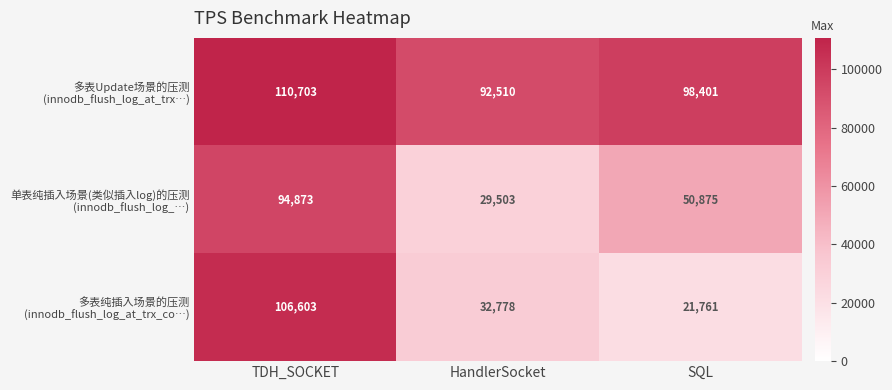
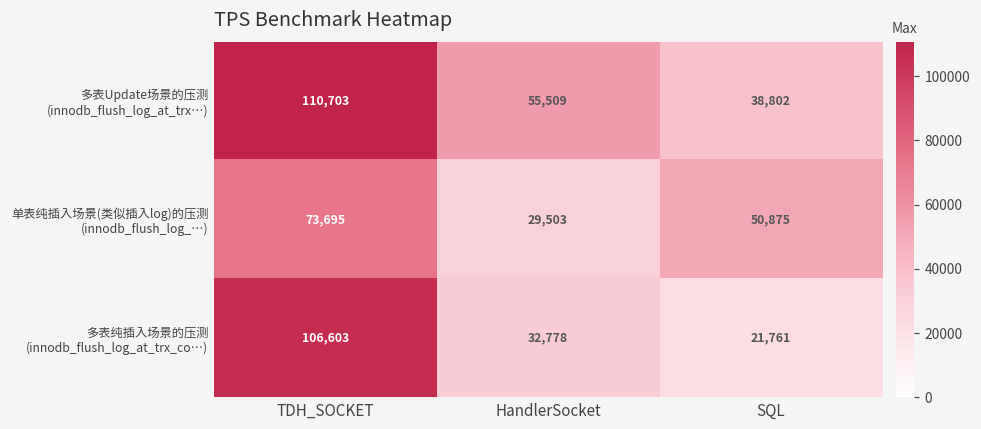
  {
    "多表Update场景的压测 (innodb_flush_log_at_trx…)": {
      "TDH_SOCKET": "110,703",
-     "HandlerSocket": "92,510",
-     "SQL": "98,401"
+     "HandlerSocket": "55,509",
+     "SQL": "38,802"
    },
    "单表纯插入场景(类似插入log)的压测 (innodb_flush_log_…)": {
-     "TDH_SOCKET": "94,873",
+     "TDH_SOCKET": "73,695",
      "HandlerSocket": "29,503",
      "SQL": "50,875"
    },
    "多表纯插入场景的压测 (innodb_flush_log_at_trx_co…)": {
      "TDH_SOCKET": "106,603",
      "HandlerSocket": "32,778",
      "SQL": "21,761"
    }
  }
